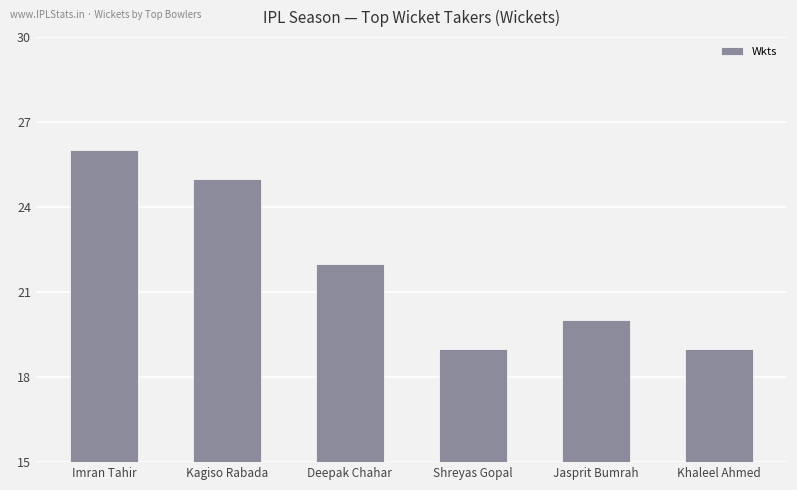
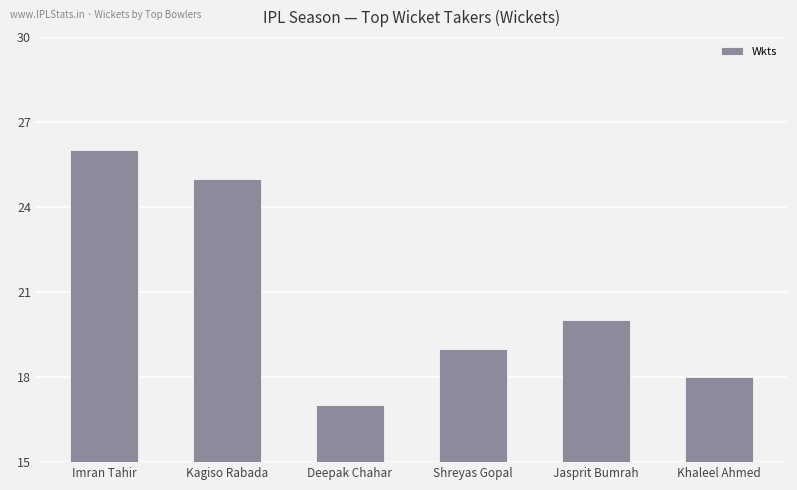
  {
    "Imran Tahir": 26,
    "Kagiso Rabada": 25,
-   "Deepak Chahar": 22,
+   "Deepak Chahar": 17,
    "Shreyas Gopal": 19,
    "Jasprit Bumrah": 20,
-   "Khaleel Ahmed": 19
+   "Khaleel Ahmed": 18
  }
